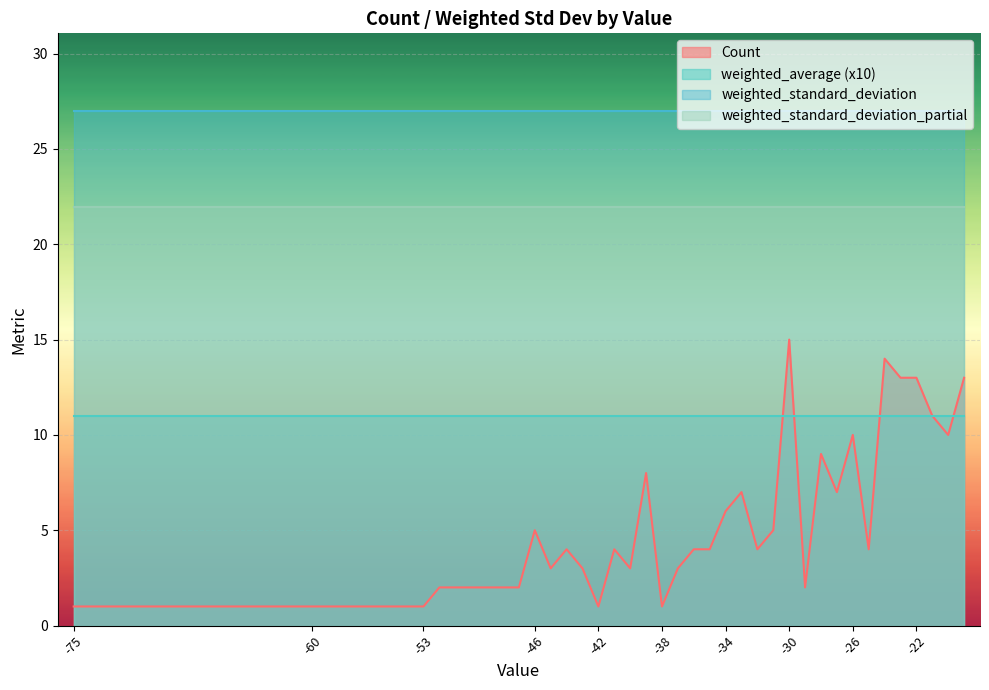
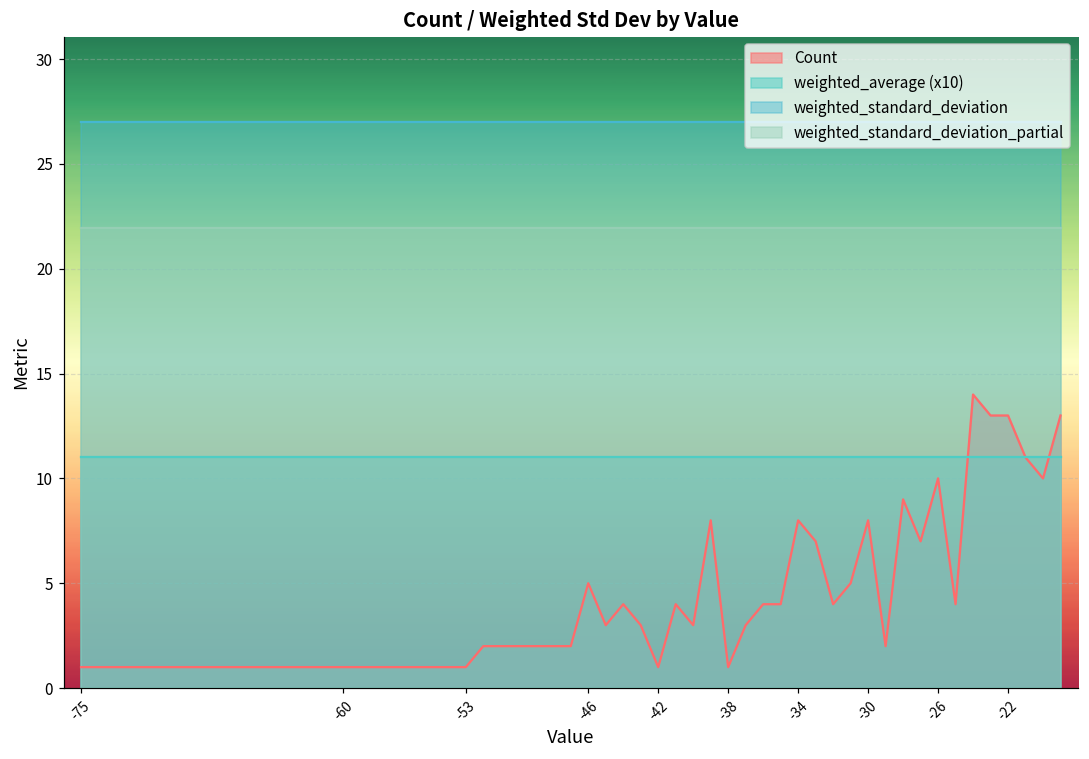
  {
    "Count": {
      "-75": 1,
      "-60": 1,
      "-53": 1,
      "-46": 5,
      "-42": 1,
      "-38": 1,
-     "-34": 6,
-     "-30": 15,
+     "-34": 8,
+     "-30": 8,
      "-26": 10,
      "-22": 13
    },
    "weighted_standard_deviation_partial": {
      "-75": 22,
      "-60": 22,
      "-53": 22,
      "-46": 22,
      "-42": 22,
      "-38": 22,
      "-34": 22,
      "-30": 22,
      "-26": 22,
      "-22": 22
    }
  }
